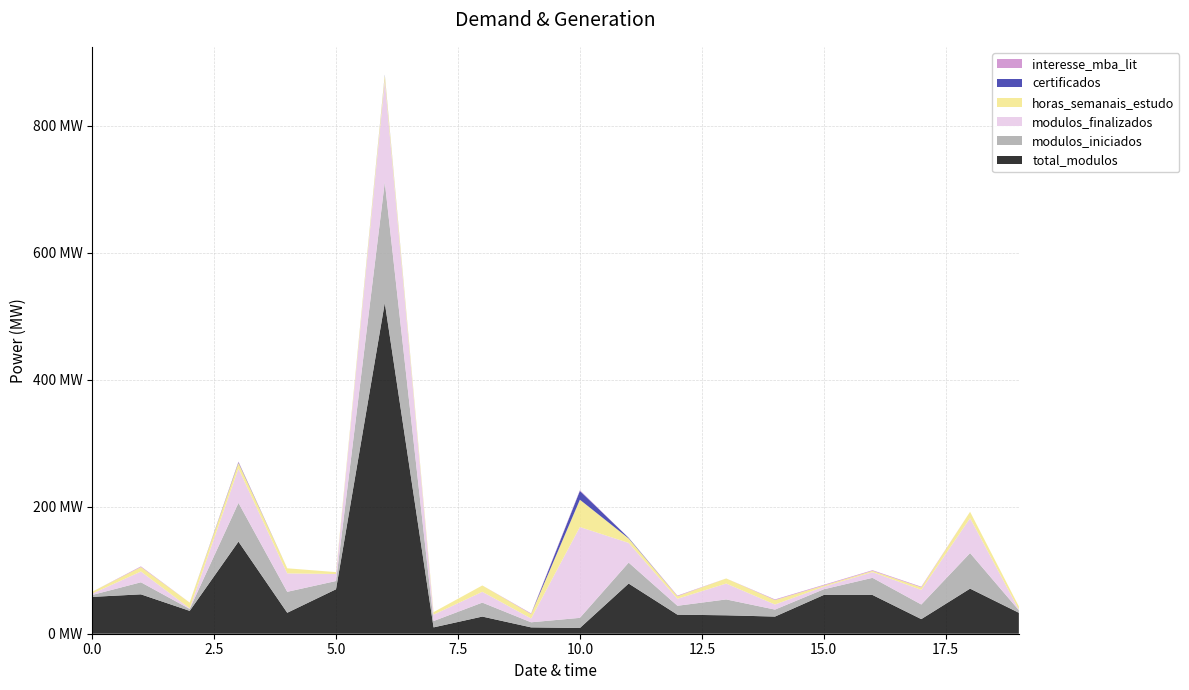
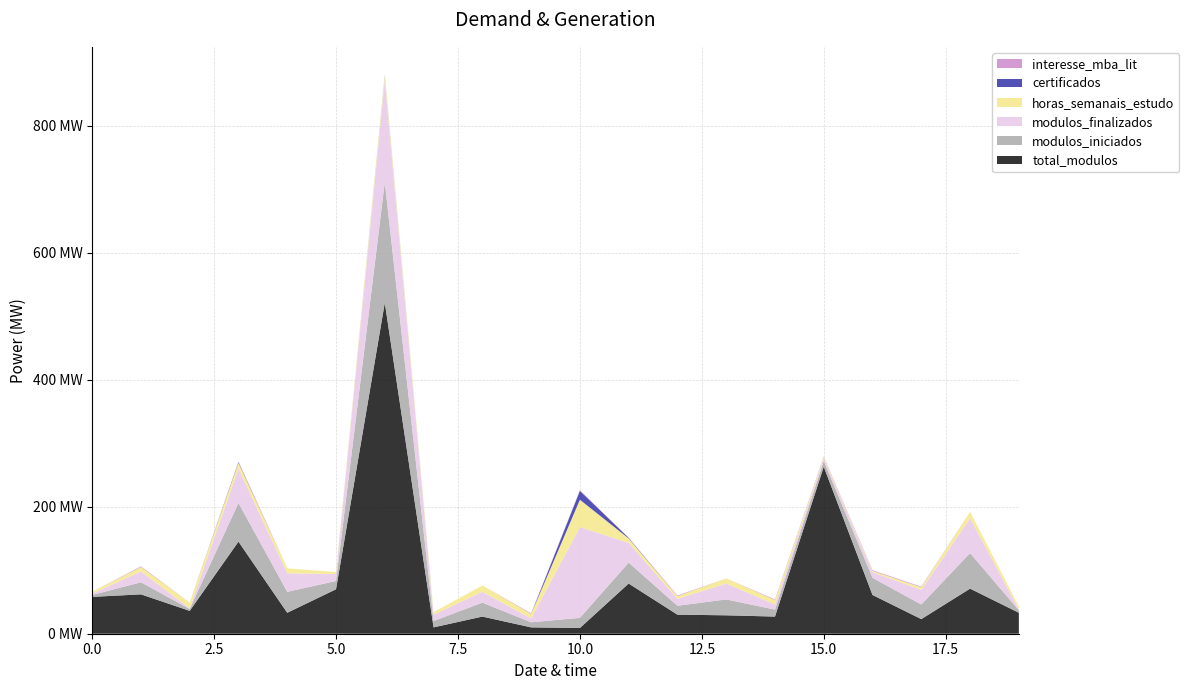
  {
    "total_modulos": {
      "5.0": "70 MW",
      "10.0": "10 MW",
-     "15.0": "60 MW"
+     "15.0": "260 MW"
    },
    "modulos_finalizados": {
      "10.0": "140 MW"
    },
    "horas_semanais_estudo": {
      "10.0": "40 MW"
    }
  }
